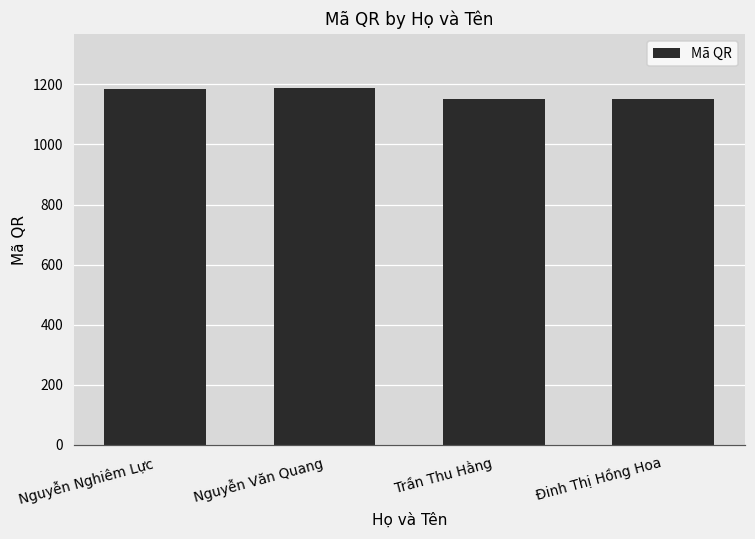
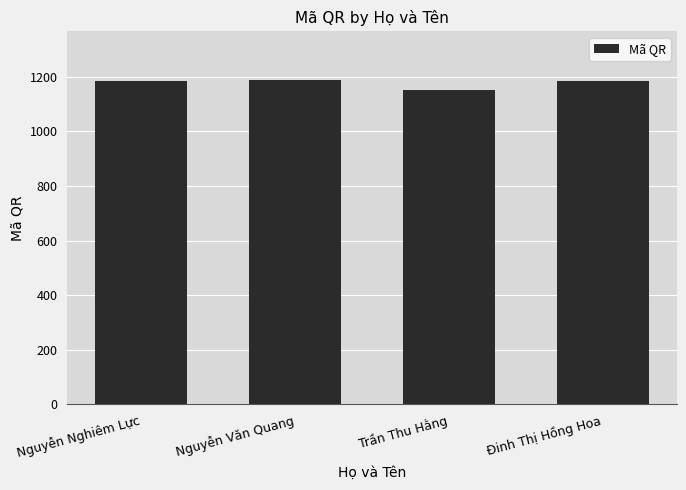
  {
    "Nguyễn Nghiêm Lực": 1190,
    "Nguyễn Văn Quang": 1190,
    "Trần Thu Hằng": 1150,
-   "Đinh Thị Hồng Hoa": 1150
+   "Đinh Thị Hồng Hoa": 1180
  }
